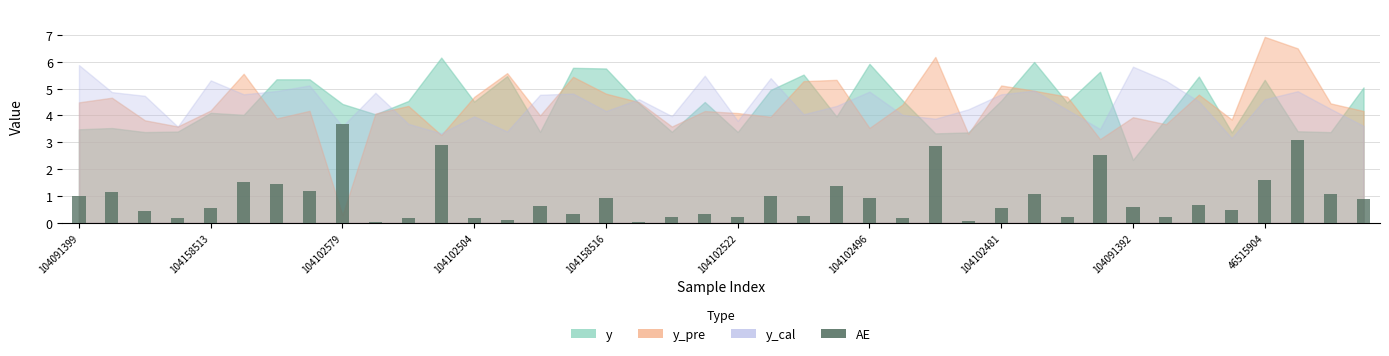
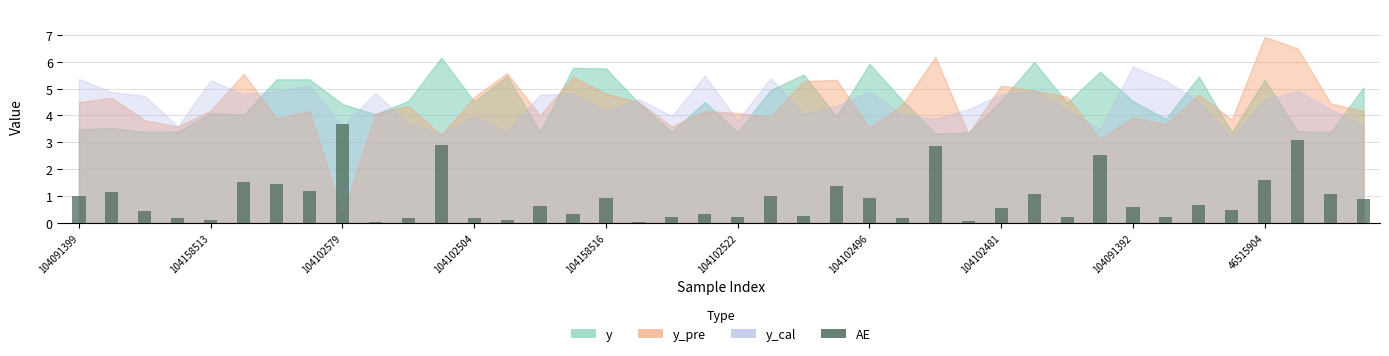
  {
    "y": {
      "104091399": 3.5,
      "104102579": 4.4,
      "104102504": 4.5,
      "104158516": 5.7,
      "104102522": 3.4,
      "104102496": 5.9,
      "104102481": 4.6,
-     "104091392": 2.3,
+     "104091392": 4.5,
      "46515904": 5.3
    },
    "AE": {
      "104091399": 1.0,
-     "104158513": 0.5,
+     "104158513": 0.1,
      "104102579": 3.7,
      "104102504": 0.2,
      "104158516": 0.9,
      "104102522": 0.2,
      "104102496": 0.9,
      "104102481": 0.6,
      "104091392": 0.6,
      "46515904": 1.6
    },
    "y_pre": {
      "104091399": 4.5,
      "104102579": 0.3,
      "104102504": 4.7,
      "104158516": 4.8,
      "104102522": 4.1,
      "104102496": 3.5,
      "104102481": 5.1,
      "104091392": 3.9,
      "46515904": 6.9
    },
    "y_cal": {
-     "104091399": 5.9,
+     "104091399": 5.4,
      "104158513": 5.3,
      "104102579": 3.6,
      "104102504": 4.0,
      "104158516": 4.2,
      "104102522": 3.8,
      "104102496": 4.9,
      "104102481": 4.8,
      "104091392": 5.8,
      "46515904": 4.6
    }
  }
